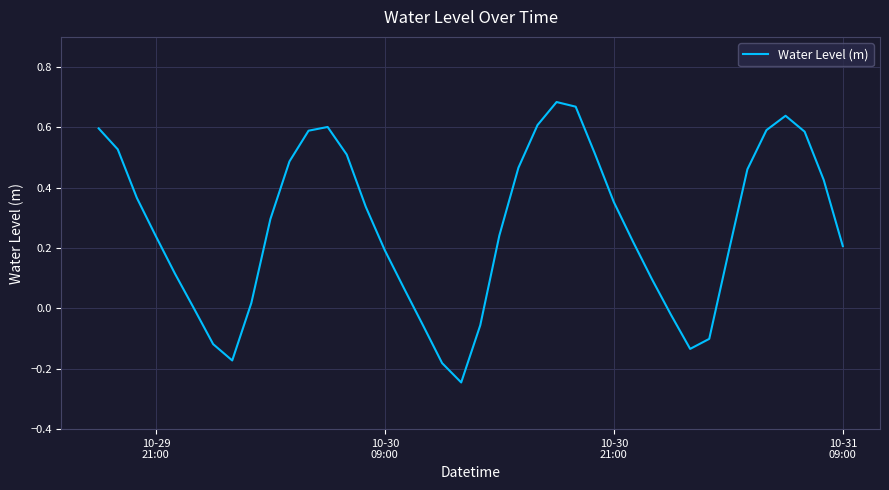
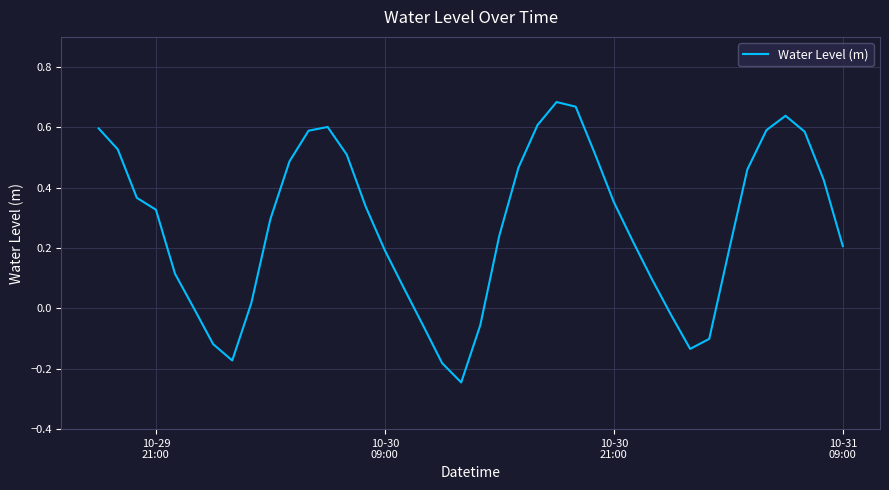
  {
-   "10-29 21:00": 0.24,
+   "10-29 21:00": 0.33,
    "10-30 09:00": 0.19,
    "10-30 21:00": 0.35,
    "10-31 09:00": 0.21
  }
